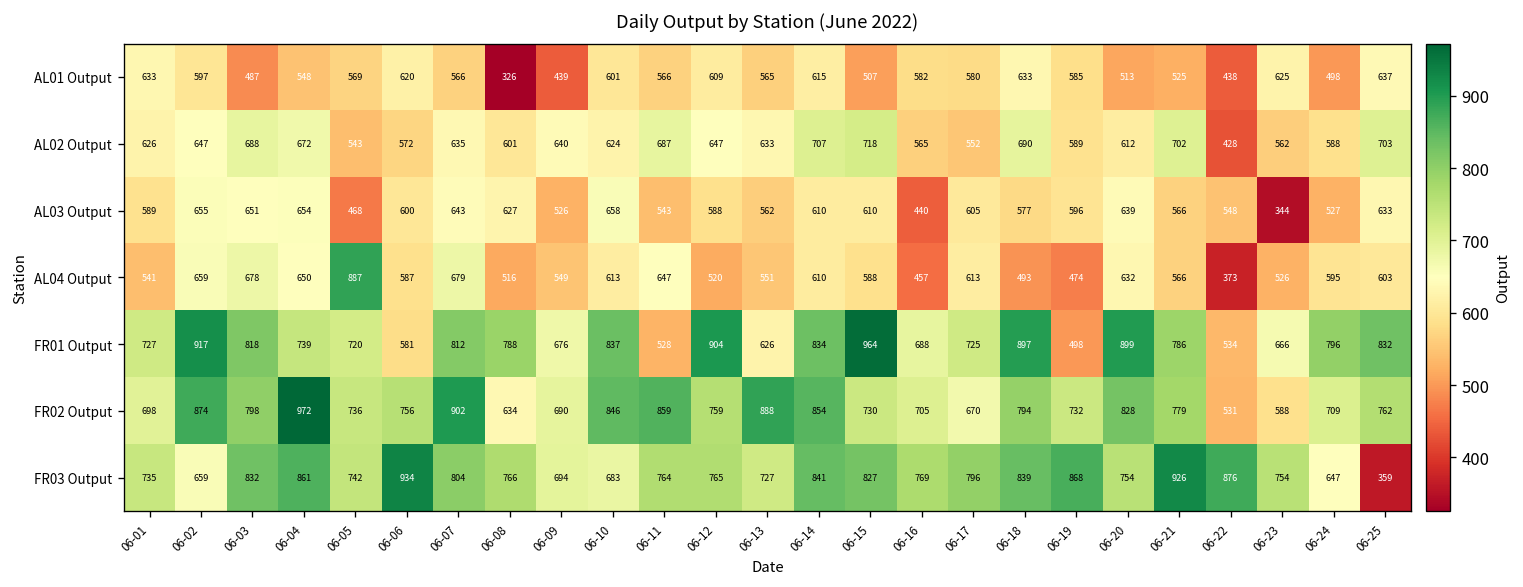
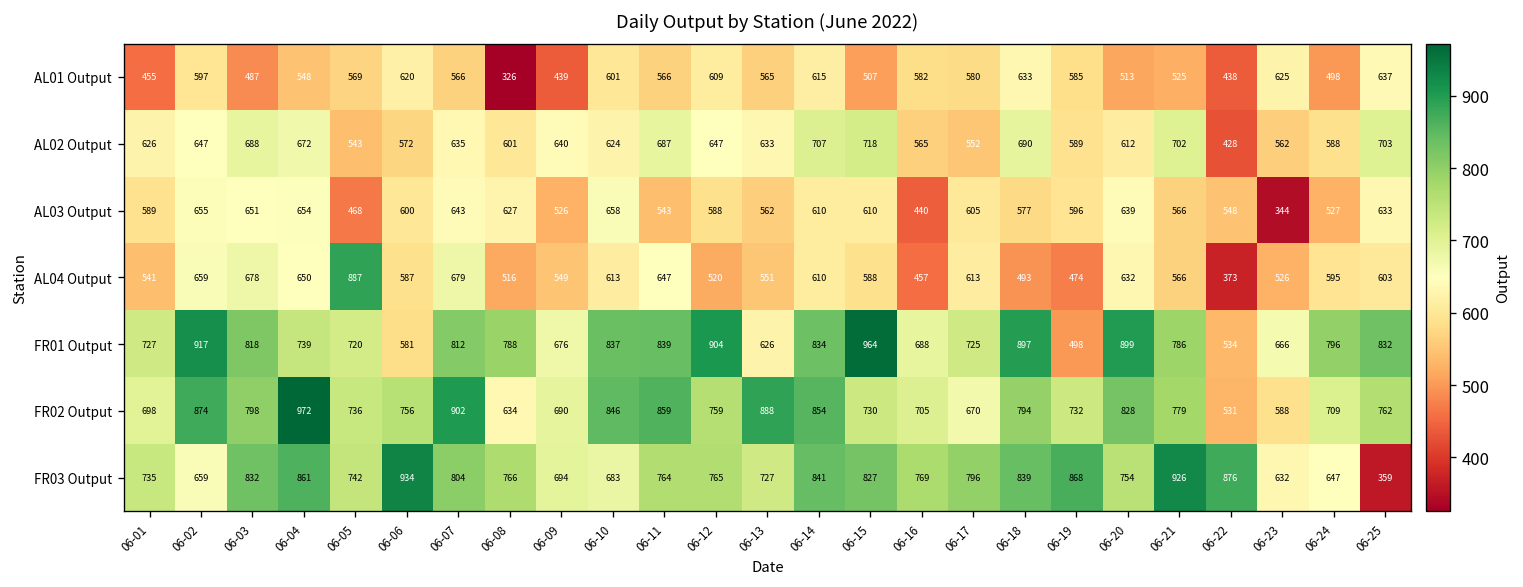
  {
    "AL01 Output": {
-     "06-01": 633,
+     "06-01": 455,
      "06-02": 597,
      "06-03": 487,
      "06-04": 548,
      "06-05": 569,
      "06-06": 620,
      "06-07": 566,
      "06-08": 326,
      "06-09": 439,
      "06-10": 601,
      "06-11": 566,
      "06-12": 609,
      "06-13": 565,
      "06-14": 615,
      "06-15": 507,
      "06-16": 582,
      "06-17": 580,
      "06-18": 633,
      "06-19": 585,
      "06-20": 513,
      "06-21": 525,
      "06-22": 438,
      "06-23": 625,
      "06-24": 498,
      "06-25": 637
    },
    "AL02 Output": {
      "06-01": 626,
      "06-02": 647,
      "06-03": 688,
      "06-04": 672,
      "06-05": 543,
      "06-06": 572,
      "06-07": 635,
      "06-08": 601,
      "06-09": 640,
      "06-10": 624,
      "06-11": 687,
      "06-12": 647,
      "06-13": 633,
      "06-14": 707,
      "06-15": 718,
      "06-16": 565,
      "06-17": 552,
      "06-18": 690,
      "06-19": 589,
      "06-20": 612,
      "06-21": 702,
      "06-22": 428,
      "06-23": 562,
      "06-24": 588,
      "06-25": 703
    },
    "AL03 Output": {
      "06-01": 589,
      "06-02": 655,
      "06-03": 651,
      "06-04": 654,
      "06-05": 468,
      "06-06": 600,
      "06-07": 643,
      "06-08": 627,
      "06-09": 526,
      "06-10": 658,
      "06-11": 543,
      "06-12": 588,
      "06-13": 562,
      "06-14": 610,
      "06-15": 610,
      "06-16": 440,
      "06-17": 605,
      "06-18": 577,
      "06-19": 596,
      "06-20": 639,
      "06-21": 566,
      "06-22": 548,
      "06-23": 344,
      "06-24": 527,
      "06-25": 633
    },
    "AL04 Output": {
      "06-01": 541,
      "06-02": 659,
      "06-03": 678,
      "06-04": 650,
      "06-05": 887,
      "06-06": 587,
      "06-07": 679,
      "06-08": 516,
      "06-09": 549,
      "06-10": 613,
      "06-11": 647,
      "06-12": 520,
      "06-13": 551,
      "06-14": 610,
      "06-15": 588,
      "06-16": 457,
      "06-17": 613,
      "06-18": 493,
      "06-19": 474,
      "06-20": 632,
      "06-21": 566,
      "06-22": 373,
      "06-23": 526,
      "06-24": 595,
      "06-25": 603
    },
    "FR01 Output": {
      "06-01": 727,
      "06-02": 917,
      "06-03": 818,
      "06-04": 739,
      "06-05": 720,
      "06-06": 581,
      "06-07": 812,
      "06-08": 788,
      "06-09": 676,
      "06-10": 837,
-     "06-11": 528,
+     "06-11": 839,
      "06-12": 904,
      "06-13": 626,
      "06-14": 834,
      "06-15": 964,
      "06-16": 688,
      "06-17": 725,
      "06-18": 897,
      "06-19": 498,
      "06-20": 899,
      "06-21": 786,
      "06-22": 534,
      "06-23": 666,
      "06-24": 796,
      "06-25": 832
    },
    "FR02 Output": {
      "06-01": 698,
      "06-02": 874,
      "06-03": 798,
      "06-04": 972,
      "06-05": 736,
      "06-06": 756,
      "06-07": 902,
      "06-08": 634,
      "06-09": 690,
      "06-10": 846,
      "06-11": 859,
      "06-12": 759,
      "06-13": 888,
      "06-14": 854,
      "06-15": 730,
      "06-16": 705,
      "06-17": 670,
      "06-18": 794,
      "06-19": 732,
      "06-20": 828,
      "06-21": 779,
      "06-22": 531,
      "06-23": 588,
      "06-24": 709,
      "06-25": 762
    },
    "FR03 Output": {
      "06-01": 735,
      "06-02": 659,
      "06-03": 832,
      "06-04": 861,
      "06-05": 742,
      "06-06": 934,
      "06-07": 804,
      "06-08": 766,
      "06-09": 694,
      "06-10": 683,
      "06-11": 764,
      "06-12": 765,
      "06-13": 727,
      "06-14": 841,
      "06-15": 827,
      "06-16": 769,
      "06-17": 796,
      "06-18": 839,
      "06-19": 868,
      "06-20": 754,
      "06-21": 926,
      "06-22": 876,
-     "06-23": 754,
+     "06-23": 632,
      "06-24": 647,
      "06-25": 359
    }
  }
